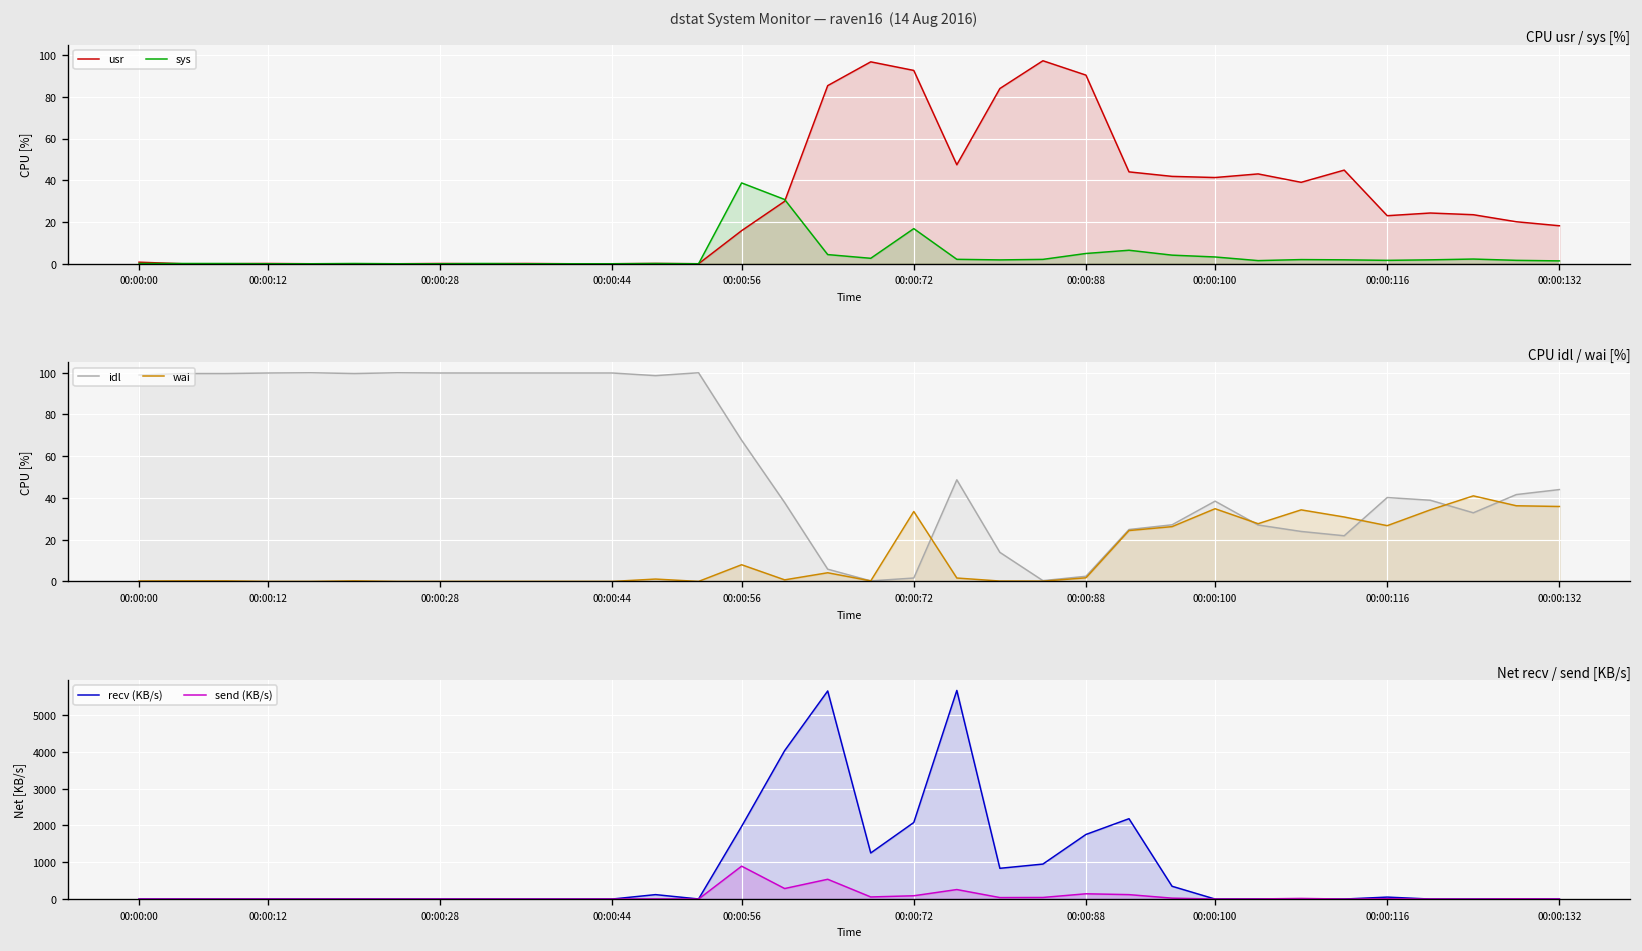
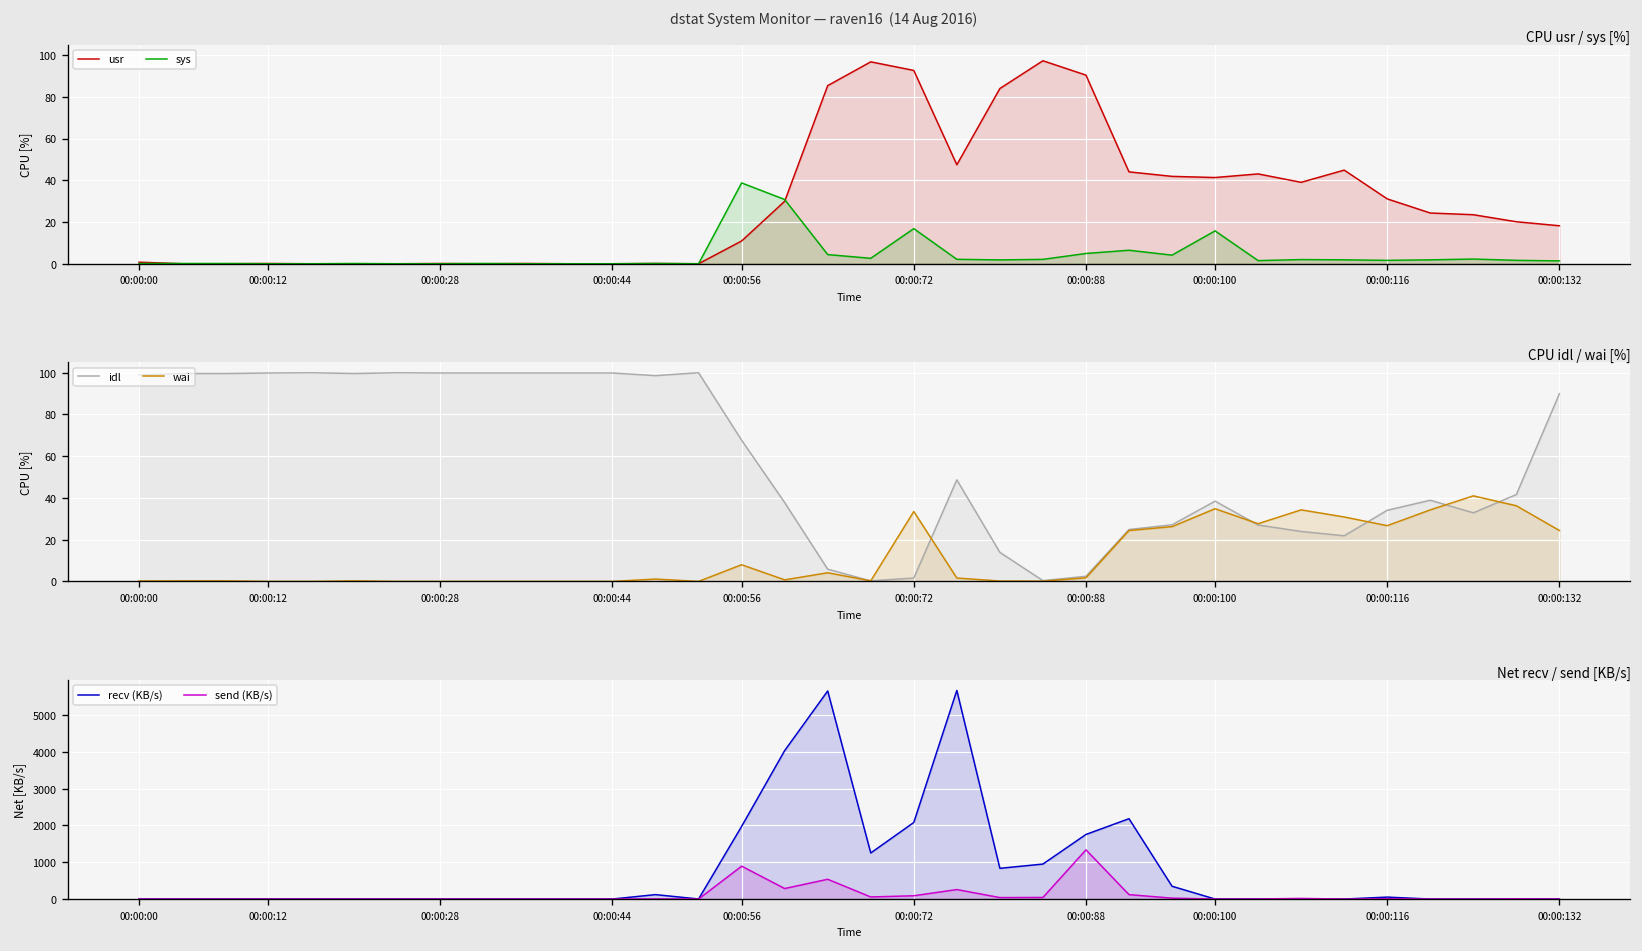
  {
    "CPU usr / sys [%]": {
      "usr": {
-       "00:00:56": 16,
+       "00:00:56": 11,
        "00:00:72": 93,
        "00:00:88": 90,
        "00:00:100": 41,
-       "00:00:116": 23,
+       "00:00:116": 31,
        "00:00:132": 18
      },
      "sys": {
        "00:00:56": 39,
        "00:00:72": 17,
        "00:00:88": 5,
-       "00:00:100": 3,
+       "00:00:100": 16,
        "00:00:116": 2,
        "00:00:132": 1
      }
    },
    "CPU idl / wai [%]": {
      "idl": {
        "00:00:12": 100,
        "00:00:28": 100,
        "00:00:44": 100,
        "00:00:56": 68,
        "00:00:72": 2,
        "00:00:100": 38,
-       "00:00:116": 40,
-       "00:00:132": 44
+       "00:00:116": 34,
+       "00:00:132": 90
      },
      "wai": {
        "00:00:00": 0,
        "00:00:12": 0,
        "00:00:28": 0,
        "00:00:44": 0,
        "00:00:56": 8,
        "00:00:72": 34,
        "00:00:100": 35,
        "00:00:116": 27,
-       "00:00:132": 36
+       "00:00:132": 24
      }
    },
    "Net recv / send [KB/s]": {
      "recv (KB/s)": {
        "00:00:56": 2000,
        "00:00:72": 2100,
        "00:00:88": 1800
      },
      "send (KB/s)": {
        "00:00:56": 900,
        "00:00:72": 100,
-       "00:00:88": 100
+       "00:00:88": 1300
      }
    }
  }
